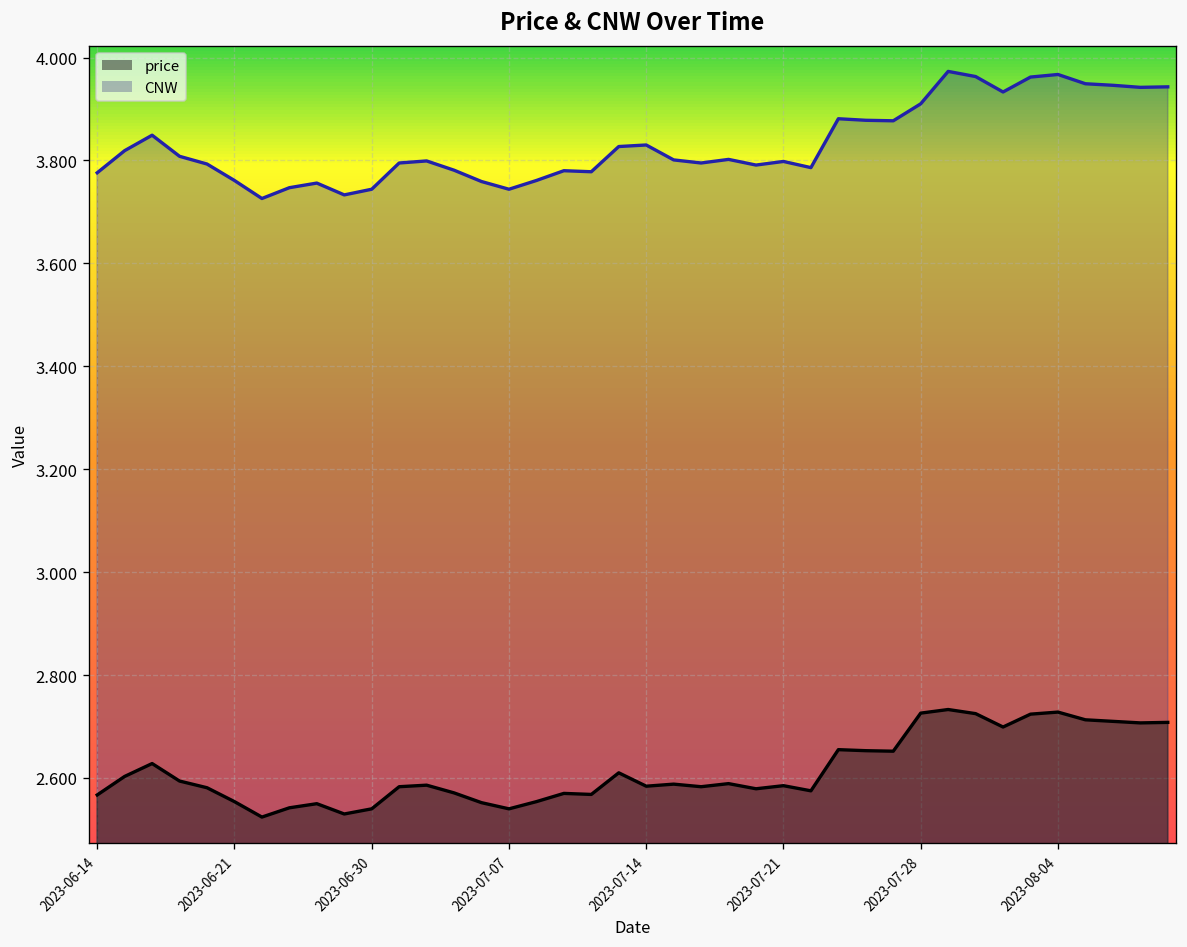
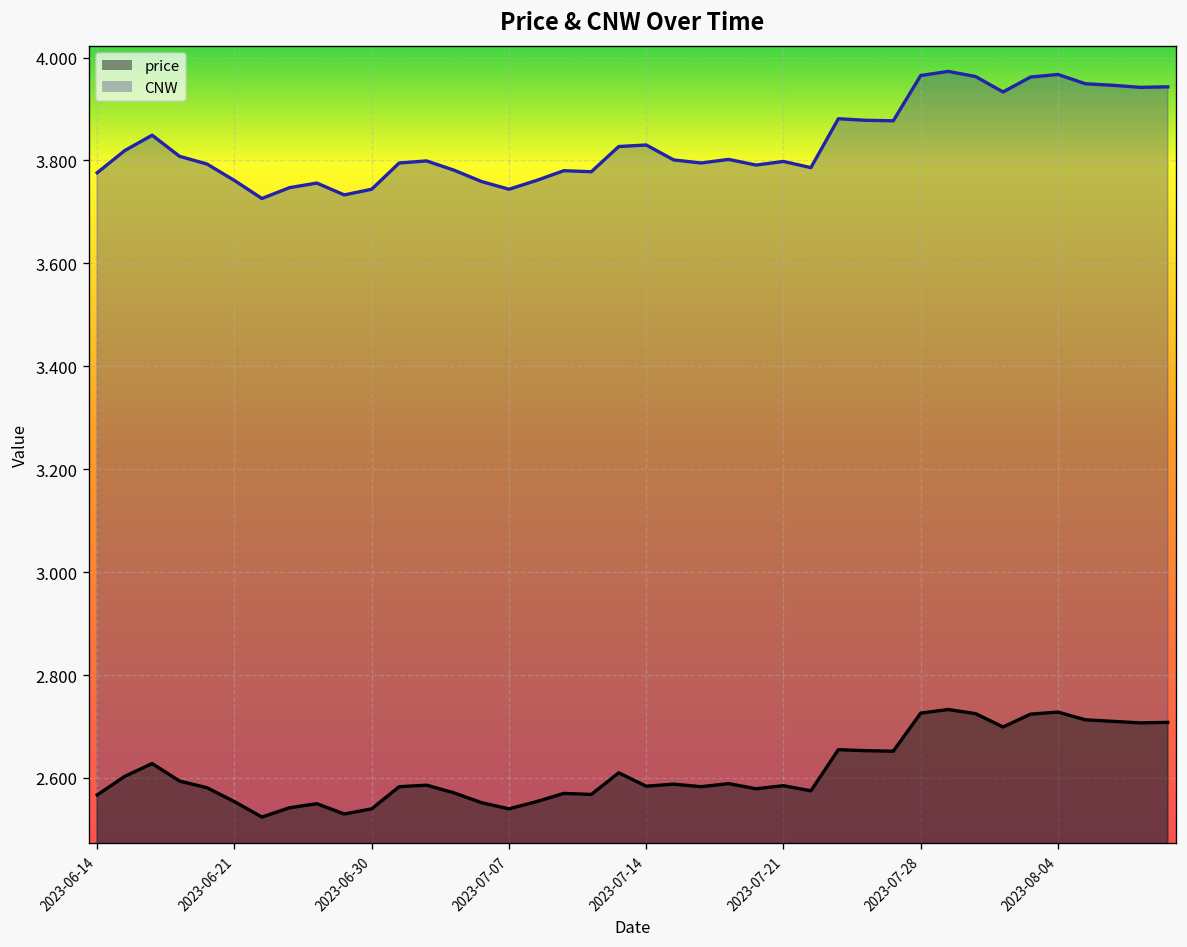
  {
    "price": {
      "2023-06-14": 2.57,
      "2023-06-21": 2.55,
      "2023-06-30": 2.54,
      "2023-07-07": 2.54,
      "2023-07-14": 2.58,
      "2023-07-21": 2.59,
      "2023-07-28": 2.73,
      "2023-08-04": 2.73
    },
    "CNW": {
      "2023-06-14": 3.78,
      "2023-06-21": 3.76,
      "2023-06-30": 3.74,
      "2023-07-07": 3.74,
      "2023-07-14": 3.83,
      "2023-07-21": 3.80,
-     "2023-07-28": 3.91,
+     "2023-07-28": 3.97,
      "2023-08-04": 3.97
    }
  }
